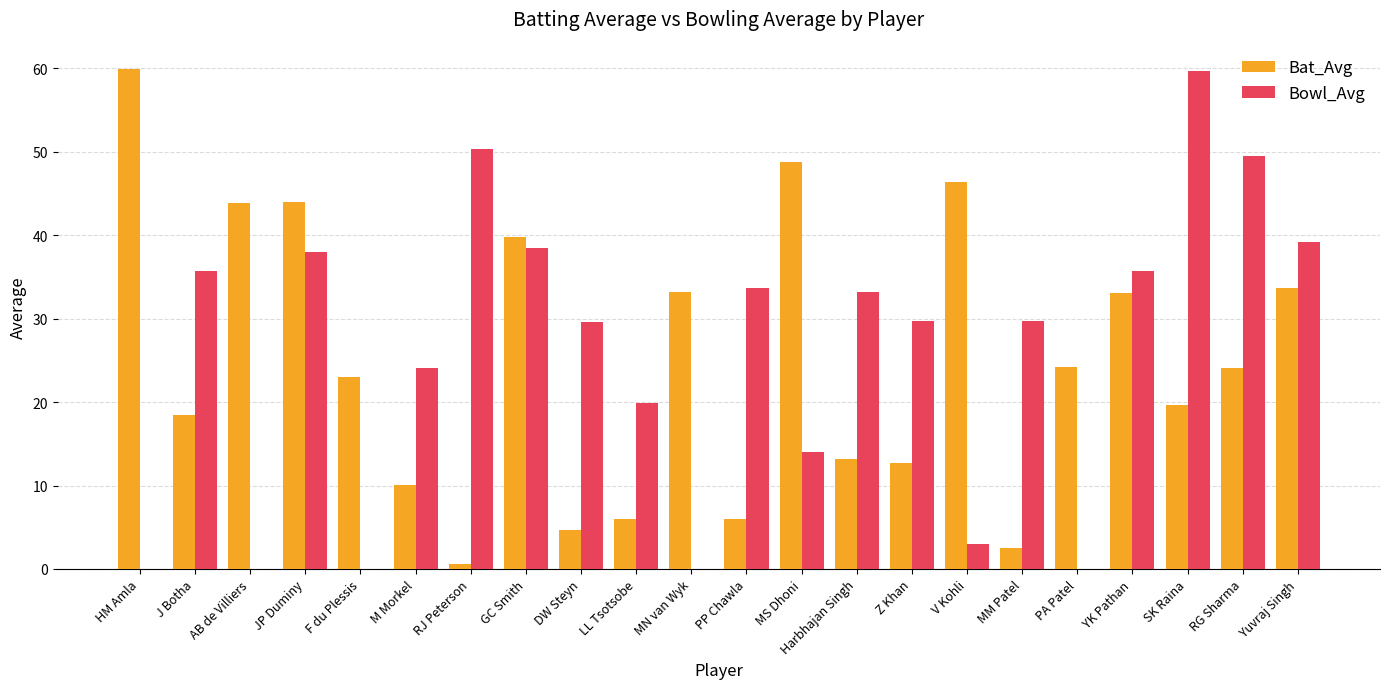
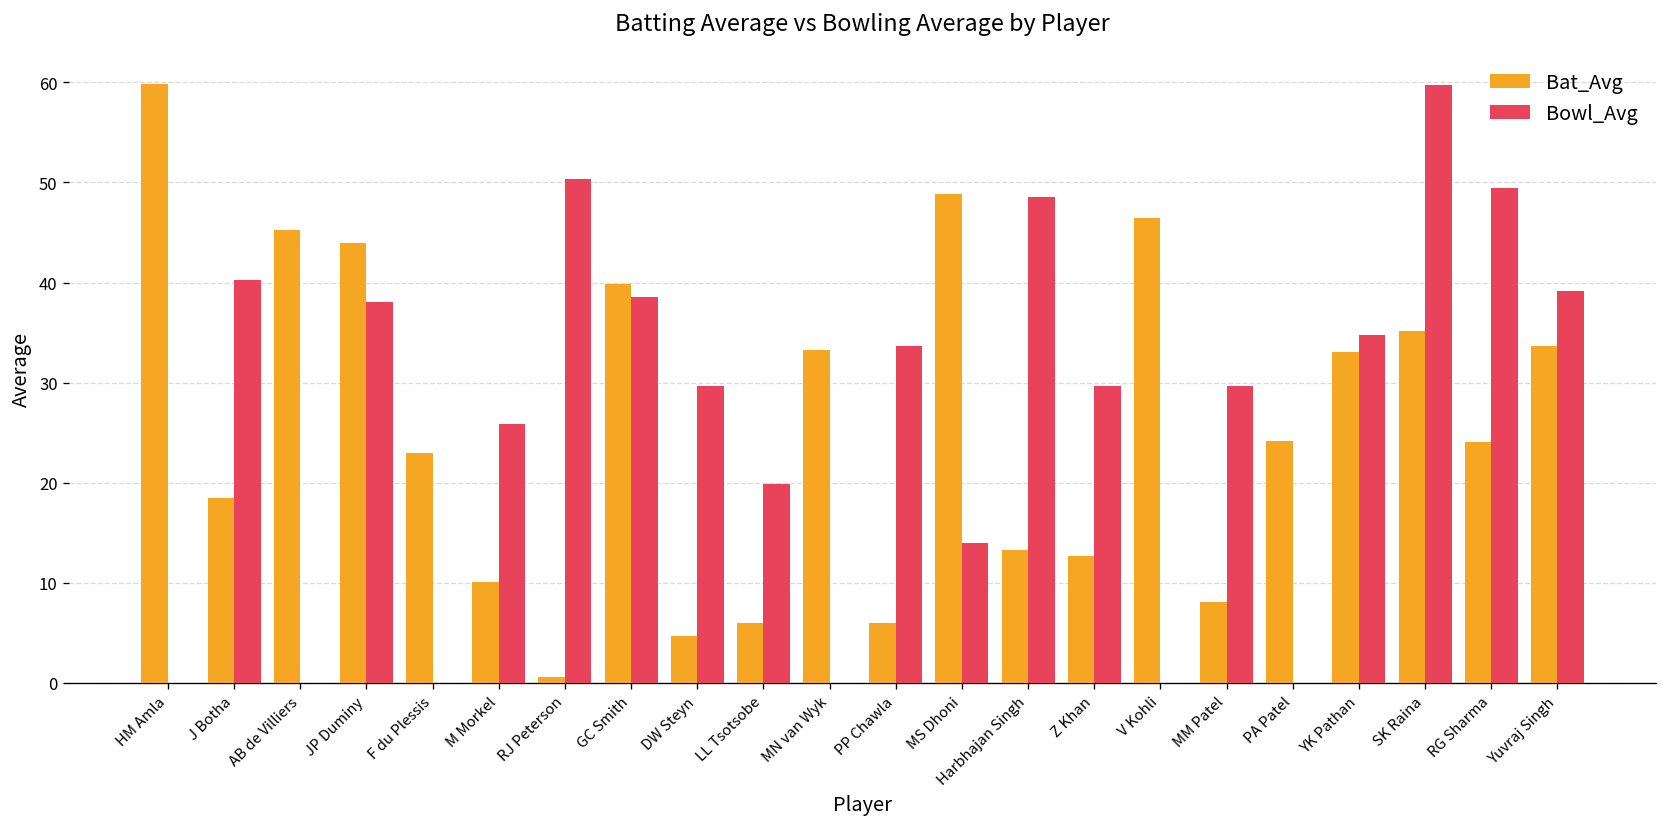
  {
    "Bat_Avg": {
      "HM Amla": 60,
      "J Botha": 18,
-     "AB de Villiers": 44,
+     "AB de Villiers": 45,
      "JP Duminy": 44,
      "F du Plessis": 23,
      "M Morkel": 10,
      "RJ Peterson": 1,
      "GC Smith": 40,
      "DW Steyn": 5,
      "LL Tsotsobe": 6,
      "MN van Wyk": 33,
      "PP Chawla": 6,
      "MS Dhoni": 49,
      "Harbhajan Singh": 13,
      "Z Khan": 13,
      "V Kohli": 46,
-     "MM Patel": 3,
+     "MM Patel": 8,
      "PA Patel": 24,
      "YK Pathan": 33,
-     "SK Raina": 20,
+     "SK Raina": 35,
      "RG Sharma": 24,
      "Yuvraj Singh": 34
    },
    "Bowl_Avg": {
      "HM Amla": 0,
-     "J Botha": 36,
+     "J Botha": 40,
      "AB de Villiers": 0,
      "JP Duminy": 38,
      "F du Plessis": 0,
-     "M Morkel": 24,
+     "M Morkel": 26,
      "RJ Peterson": 50,
      "GC Smith": 39,
      "DW Steyn": 30,
      "LL Tsotsobe": 20,
      "MN van Wyk": 0,
      "PP Chawla": 34,
      "MS Dhoni": 14,
-     "Harbhajan Singh": 33,
+     "Harbhajan Singh": 49,
      "Z Khan": 30,
-     "V Kohli": 3,
+     "V Kohli": 0,
      "MM Patel": 30,
      "PA Patel": 0,
-     "YK Pathan": 36,
+     "YK Pathan": 35,
      "SK Raina": 60,
      "RG Sharma": 49,
      "Yuvraj Singh": 39
    }
  }
